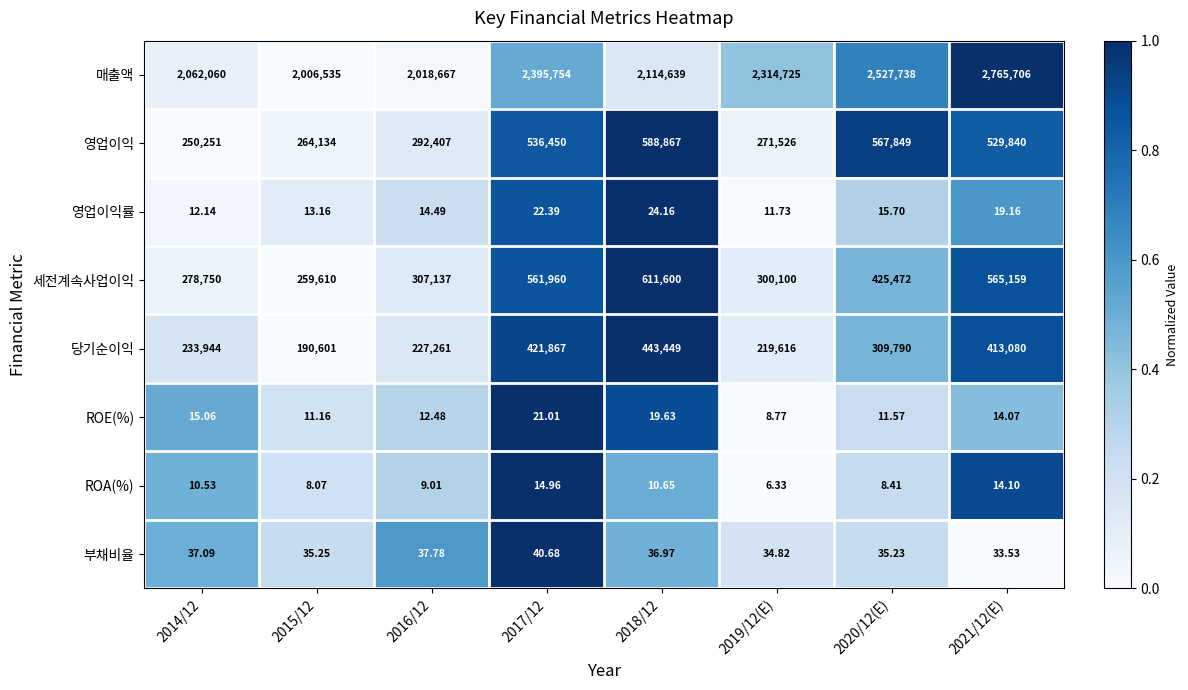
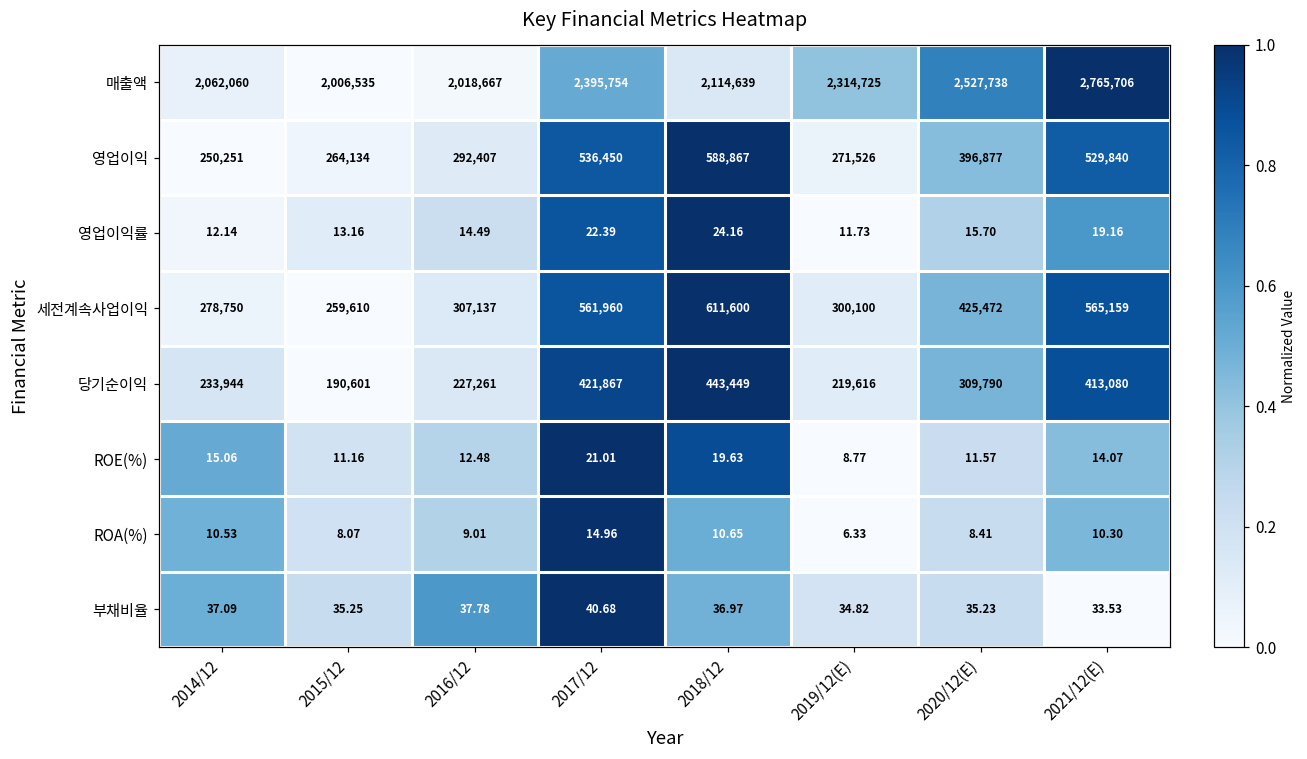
  {
    "매출액": {
      "2014/12": "2,062,060",
      "2015/12": "2,006,535",
      "2016/12": "2,018,667",
      "2017/12": "2,395,754",
      "2018/12": "2,114,639",
      "2019/12(E)": "2,314,725",
      "2020/12(E)": "2,527,738",
      "2021/12(E)": "2,765,706"
    },
    "영업이익": {
      "2014/12": "250,251",
      "2015/12": "264,134",
      "2016/12": "292,407",
      "2017/12": "536,450",
      "2018/12": "588,867",
      "2019/12(E)": "271,526",
-     "2020/12(E)": "567,849",
+     "2020/12(E)": "396,877",
      "2021/12(E)": "529,840"
    },
    "영업이익률": {
      "2014/12": "12.14",
      "2015/12": "13.16",
      "2016/12": "14.49",
      "2017/12": "22.39",
      "2018/12": "24.16",
      "2019/12(E)": "11.73",
      "2020/12(E)": "15.70",
      "2021/12(E)": "19.16"
    },
    "세전계속사업이익": {
      "2014/12": "278,750",
      "2015/12": "259,610",
      "2016/12": "307,137",
      "2017/12": "561,960",
      "2018/12": "611,600",
      "2019/12(E)": "300,100",
      "2020/12(E)": "425,472",
      "2021/12(E)": "565,159"
    },
    "당기순이익": {
      "2014/12": "233,944",
      "2015/12": "190,601",
      "2016/12": "227,261",
      "2017/12": "421,867",
      "2018/12": "443,449",
      "2019/12(E)": "219,616",
      "2020/12(E)": "309,790",
      "2021/12(E)": "413,080"
    },
    "ROE(%)": {
      "2014/12": "15.06",
      "2015/12": "11.16",
      "2016/12": "12.48",
      "2017/12": "21.01",
      "2018/12": "19.63",
      "2019/12(E)": "8.77",
      "2020/12(E)": "11.57",
      "2021/12(E)": "14.07"
    },
    "ROA(%)": {
      "2014/12": "10.53",
      "2015/12": "8.07",
      "2016/12": "9.01",
      "2017/12": "14.96",
      "2018/12": "10.65",
      "2019/12(E)": "6.33",
      "2020/12(E)": "8.41",
-     "2021/12(E)": "14.10"
+     "2021/12(E)": "10.30"
    },
    "부채비율": {
      "2014/12": "37.09",
      "2015/12": "35.25",
      "2016/12": "37.78",
      "2017/12": "40.68",
      "2018/12": "36.97",
      "2019/12(E)": "34.82",
      "2020/12(E)": "35.23",
      "2021/12(E)": "33.53"
    }
  }
